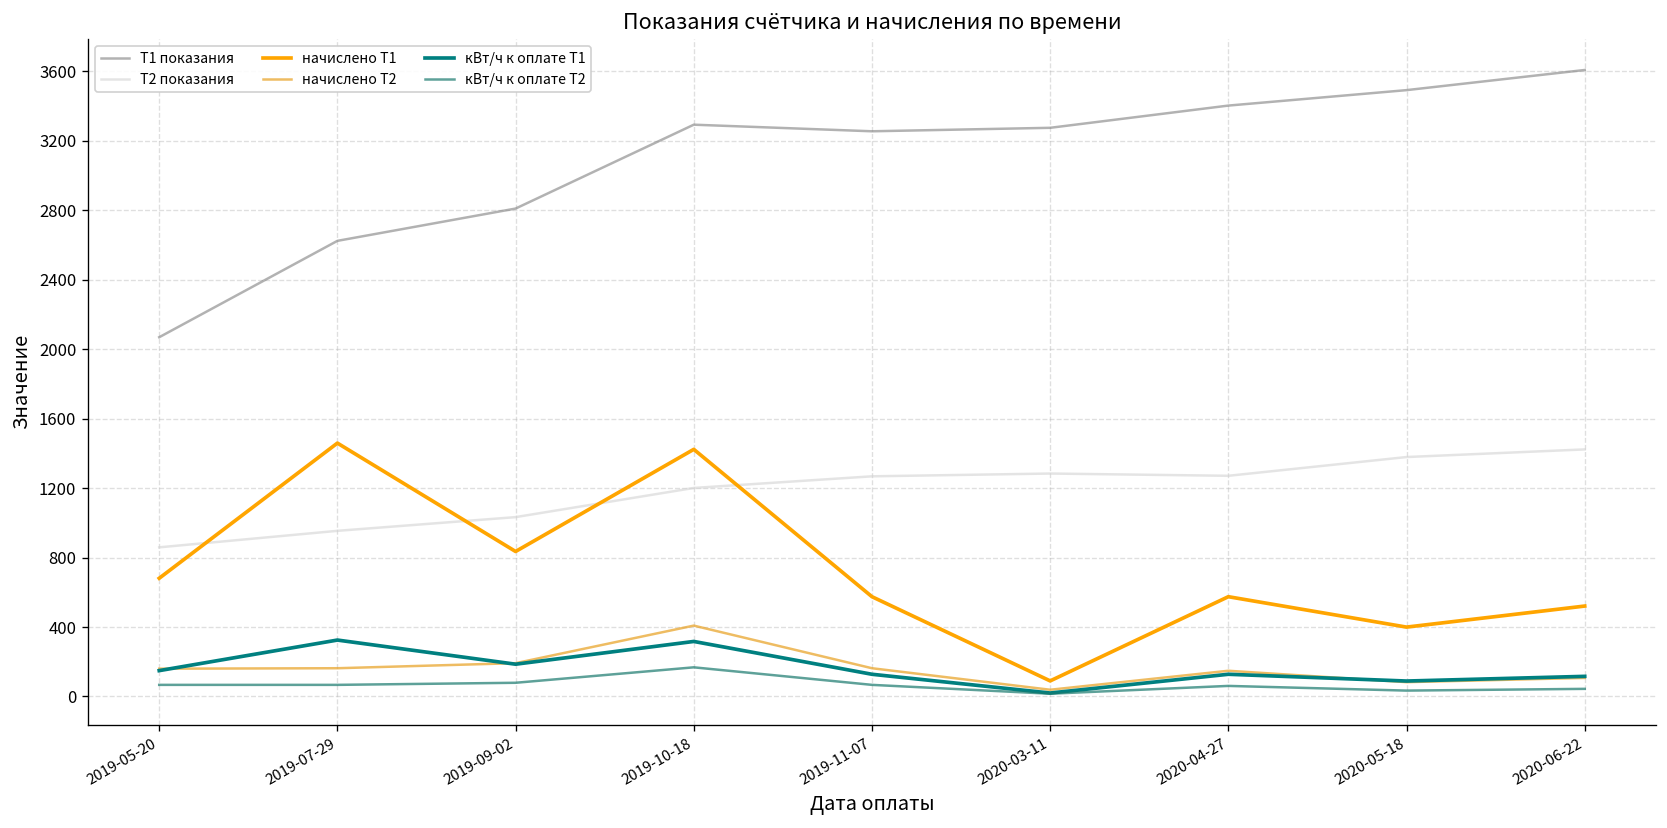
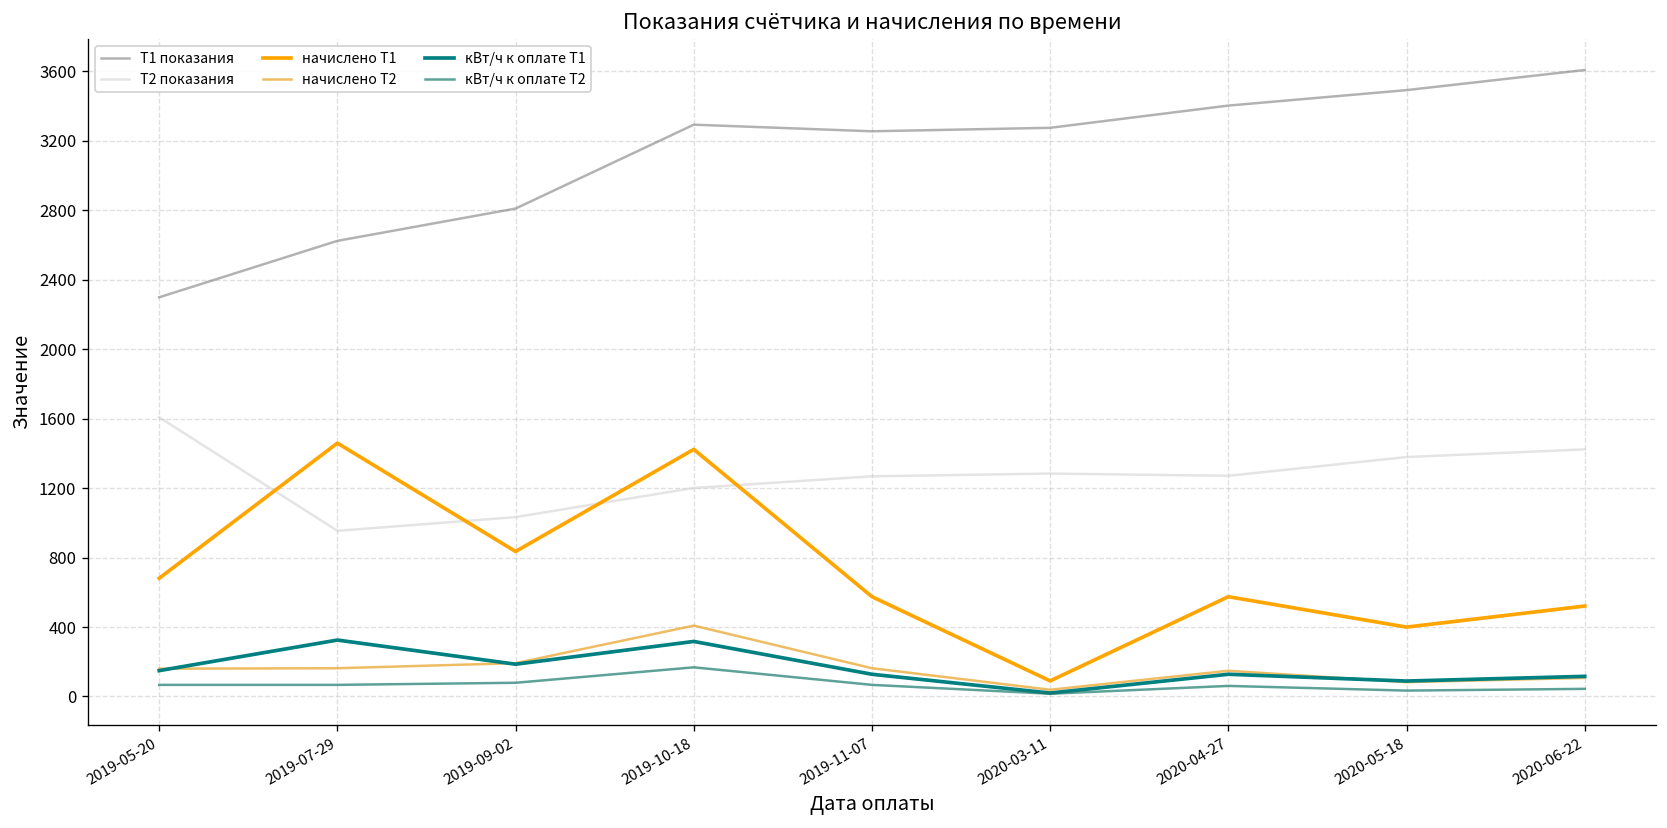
  {
    "Т1 показания": {
-     "2019-05-20": 2070,
+     "2019-05-20": 2300,
      "2019-07-29": 2620,
      "2019-09-02": 2810,
      "2019-10-18": 3290,
      "2019-11-07": 3260,
      "2020-03-11": 3280,
      "2020-04-27": 3400,
      "2020-05-18": 3490,
      "2020-06-22": 3610
    },
    "Т2 показания": {
-     "2019-05-20": 860,
+     "2019-05-20": 1610,
      "2019-07-29": 950,
      "2019-09-02": 1030,
      "2019-10-18": 1200,
      "2019-11-07": 1270,
      "2020-03-11": 1280,
      "2020-04-27": 1270,
      "2020-05-18": 1380,
      "2020-06-22": 1420
    }
  }
